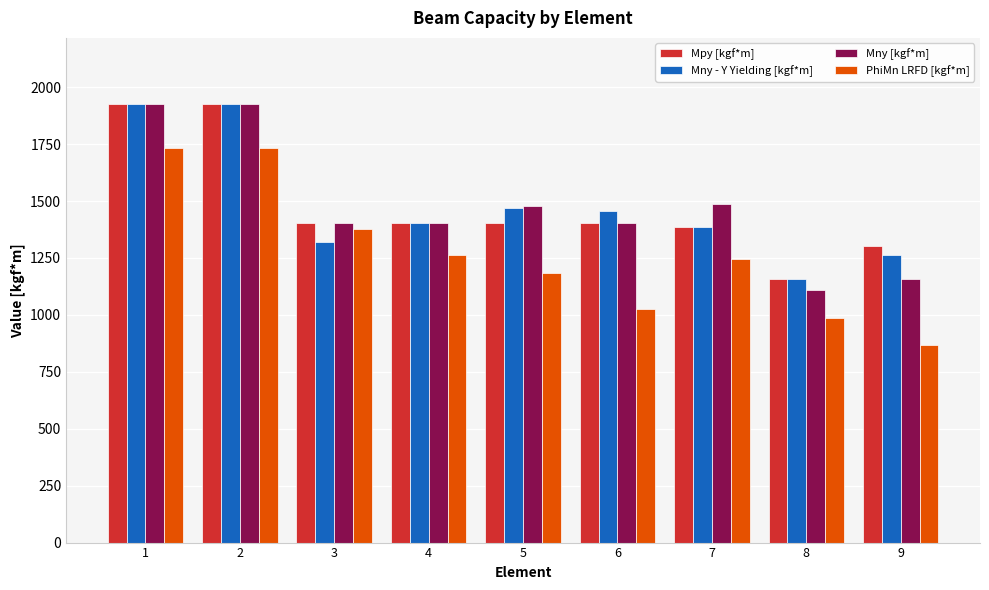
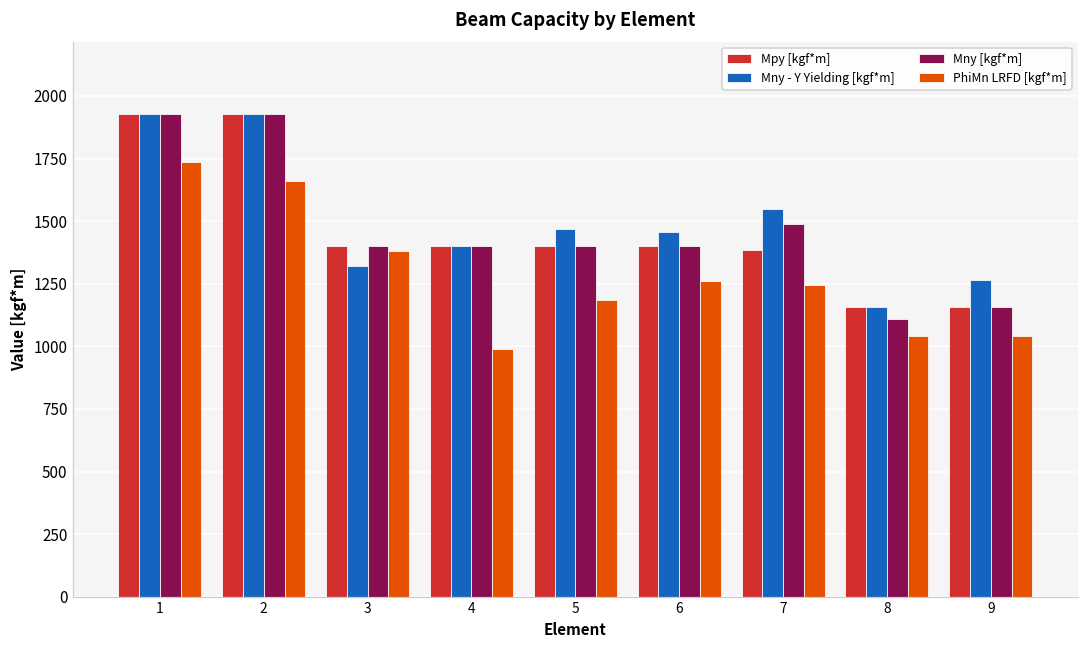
  {
    "Mpy [kgf*m]": {
      "1": 1930,
      "2": 1930,
      "3": 1400,
      "4": 1400,
      "5": 1400,
      "6": 1400,
      "7": 1380,
      "8": 1160,
-     "9": 1300
+     "9": 1160
    },
    "Mny - Y Yielding [kgf*m]": {
      "1": 1930,
      "2": 1930,
      "3": 1320,
      "4": 1400,
      "5": 1470,
      "6": 1460,
-     "7": 1380,
+     "7": 1550,
      "8": 1160,
      "9": 1260
    },
    "Mny [kgf*m]": {
      "1": 1930,
      "2": 1930,
      "3": 1400,
      "4": 1400,
-     "5": 1480,
+     "5": 1400,
      "6": 1400,
      "7": 1490,
      "8": 1110,
      "9": 1160
    },
    "PhiMn LRFD [kgf*m]": {
      "1": 1730,
-     "2": 1730,
+     "2": 1660,
      "3": 1380,
-     "4": 1260,
+     "4": 990,
      "5": 1190,
-     "6": 1020,
+     "6": 1260,
      "7": 1250,
-     "8": 990,
-     "9": 870
+     "8": 1040,
+     "9": 1040
    }
  }
